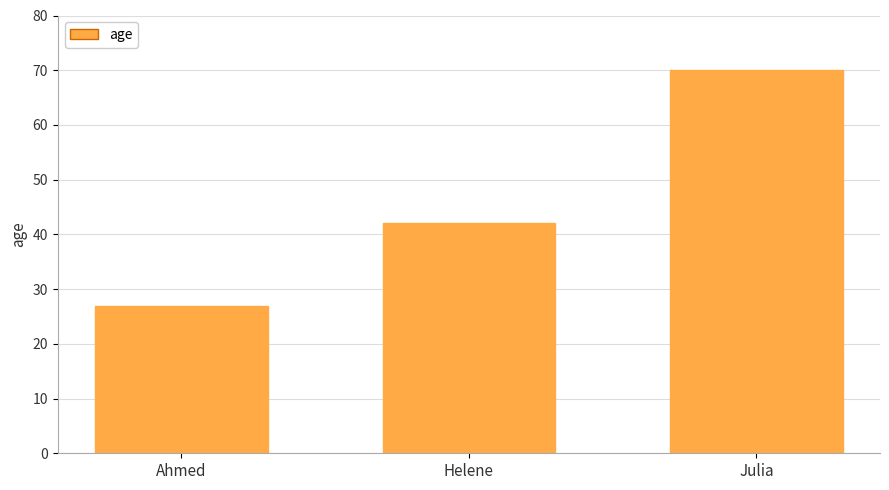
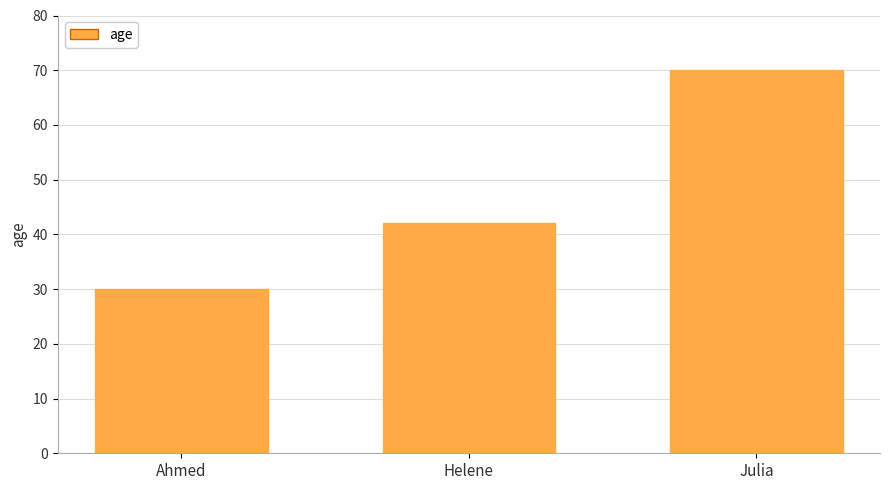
  {
-   "Ahmed": 27,
+   "Ahmed": 30,
    "Helene": 42,
    "Julia": 70
  }
